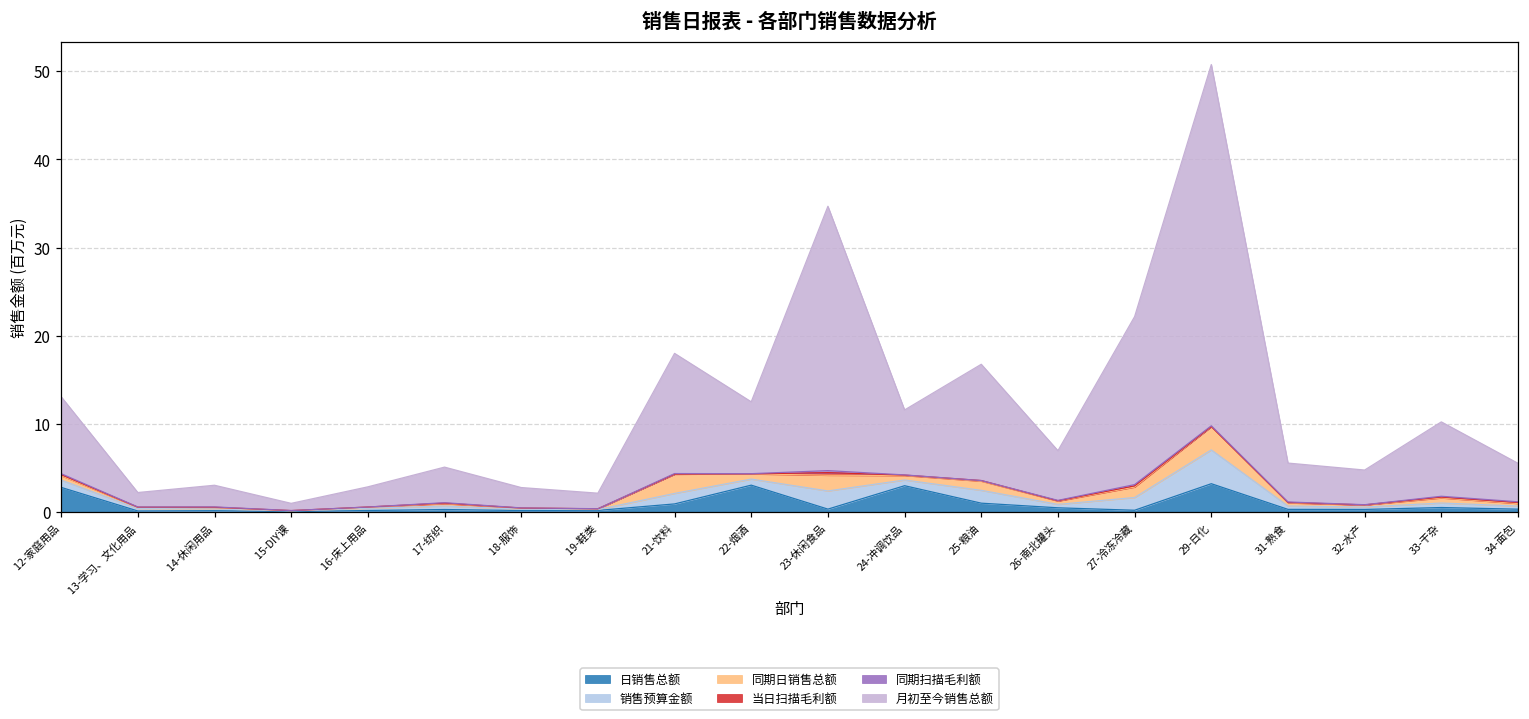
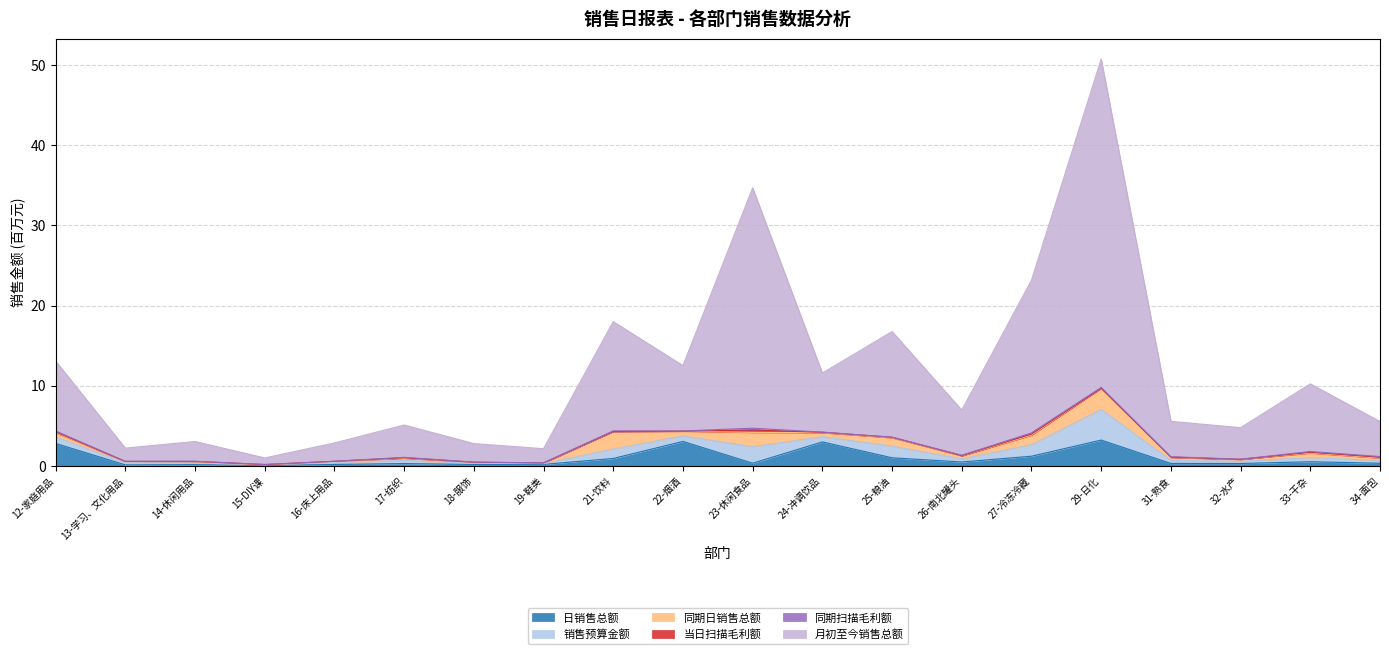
  {
    "日销售总额": {
      "12-家庭用品": 3,
      "17-纺织": 0,
      "21-饮料": 1,
      "22-烟酒": 3,
      "23-休闲食品": 0,
      "24-冲调饮品": 3,
      "25-粮油": 1,
      "26-南北罐头": 0,
-     "27-冷冻冷藏": 0,
+     "27-冷冻冷藏": 1,
      "29-日化": 3,
      "31-熟食": 0,
      "33-干杂": 1,
      "34-面包": 0
    }
  }
